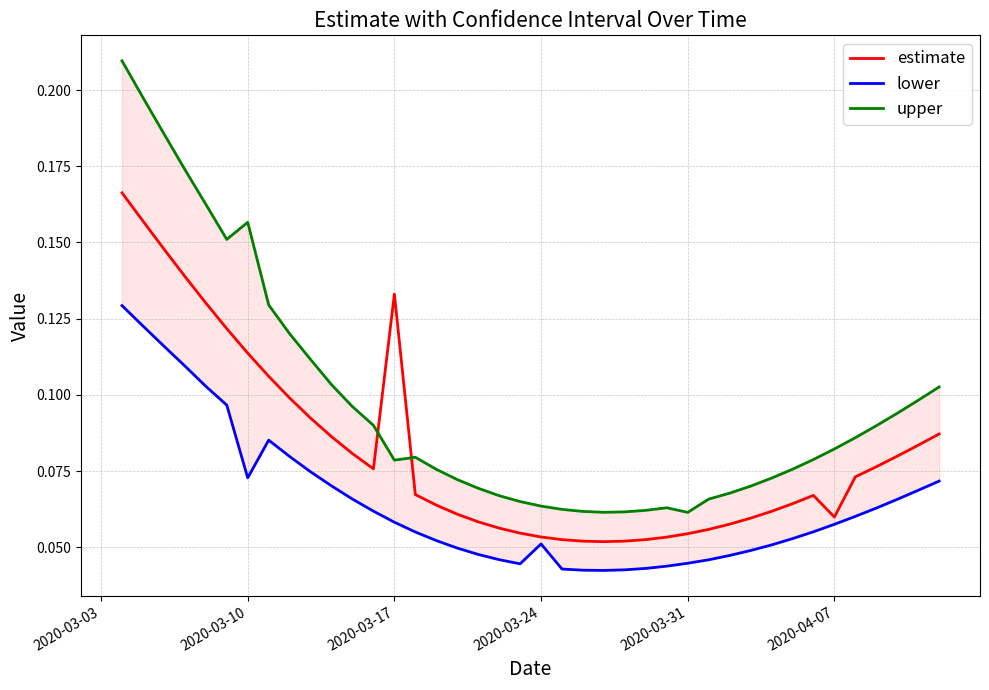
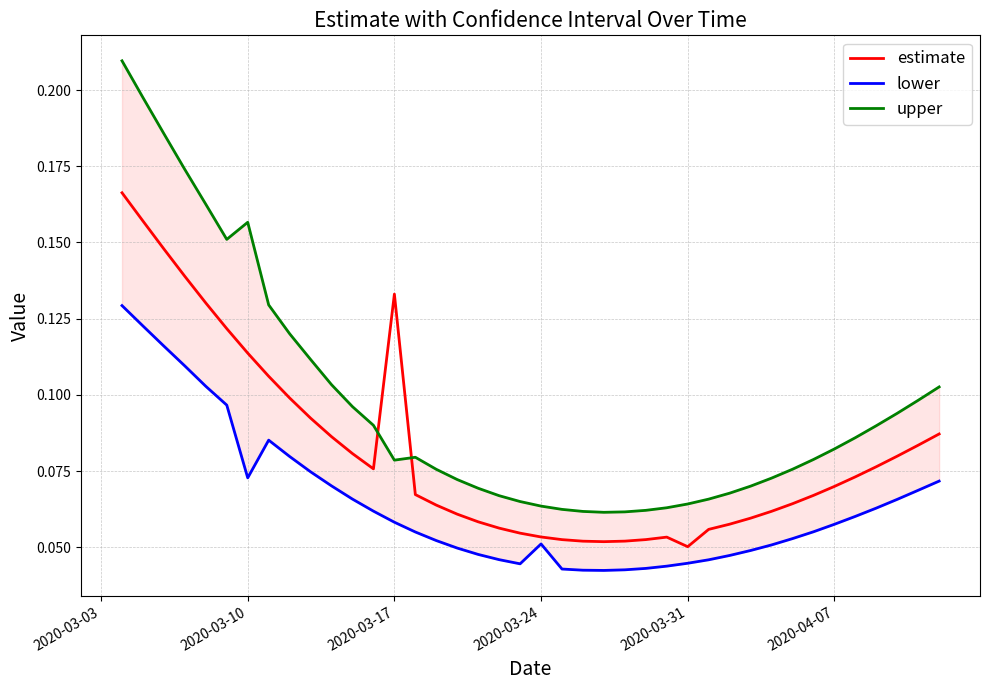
  {
    "estimate": {
      "2020-03-10": 0.114,
      "2020-03-17": 0.133,
      "2020-03-24": 0.053,
-     "2020-03-31": 0.054,
-     "2020-04-07": 0.060
+     "2020-03-31": 0.050,
+     "2020-04-07": 0.070
    },
    "lower": {
      "2020-03-10": 0.073,
      "2020-03-17": 0.058,
      "2020-03-24": 0.051,
      "2020-03-31": 0.045,
      "2020-04-07": 0.058
    },
    "upper": {
      "2020-03-10": 0.157,
      "2020-03-17": 0.079,
      "2020-03-24": 0.063,
-     "2020-03-31": 0.061,
+     "2020-03-31": 0.064,
      "2020-04-07": 0.082
    }
  }
